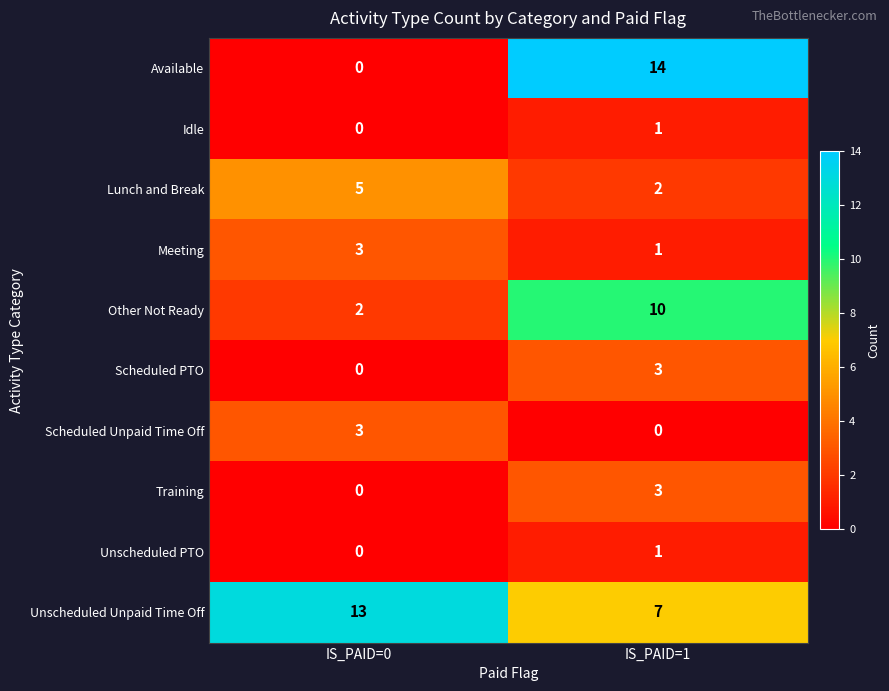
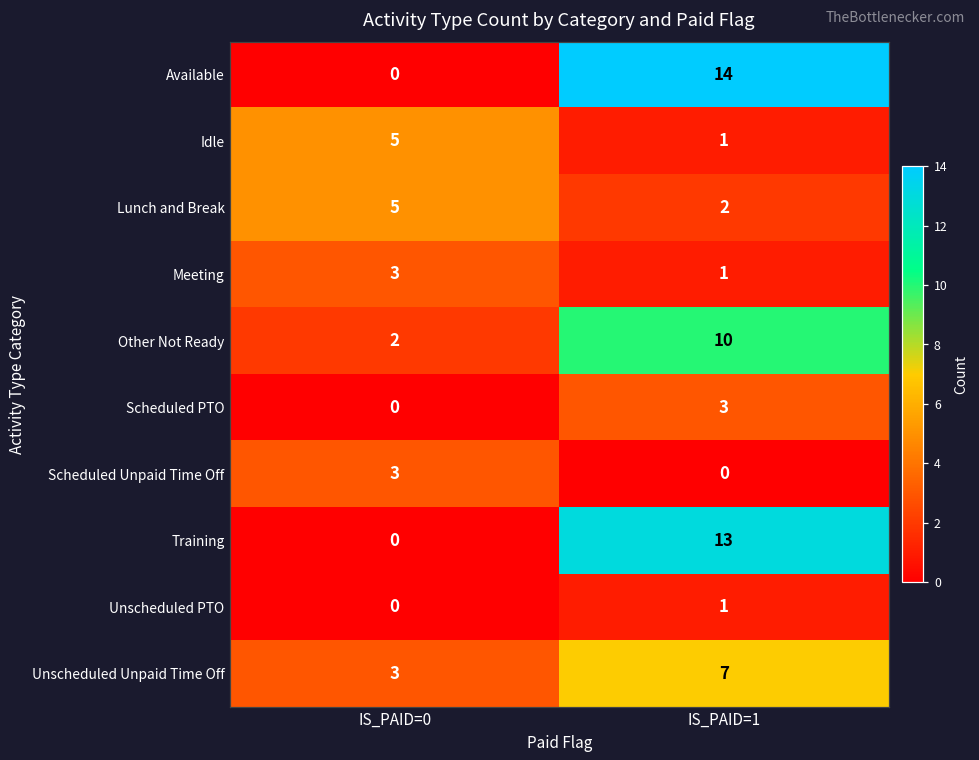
  {
    "Available": {
      "IS_PAID=0": 0,
      "IS_PAID=1": 14
    },
    "Idle": {
-     "IS_PAID=0": 0,
+     "IS_PAID=0": 5,
      "IS_PAID=1": 1
    },
    "Lunch and Break": {
      "IS_PAID=0": 5,
      "IS_PAID=1": 2
    },
    "Meeting": {
      "IS_PAID=0": 3,
      "IS_PAID=1": 1
    },
    "Other Not Ready": {
      "IS_PAID=0": 2,
      "IS_PAID=1": 10
    },
    "Scheduled PTO": {
      "IS_PAID=0": 0,
      "IS_PAID=1": 3
    },
    "Scheduled Unpaid Time Off": {
      "IS_PAID=0": 3,
      "IS_PAID=1": 0
    },
    "Training": {
      "IS_PAID=0": 0,
-     "IS_PAID=1": 3
+     "IS_PAID=1": 13
    },
    "Unscheduled PTO": {
      "IS_PAID=0": 0,
      "IS_PAID=1": 1
    },
    "Unscheduled Unpaid Time Off": {
-     "IS_PAID=0": 13,
+     "IS_PAID=0": 3,
      "IS_PAID=1": 7
    }
  }
